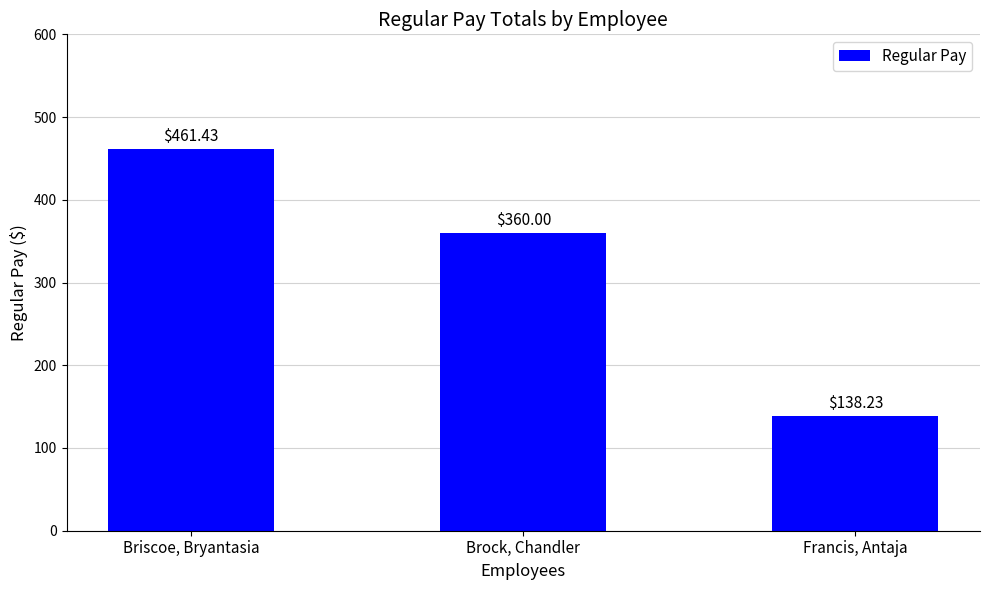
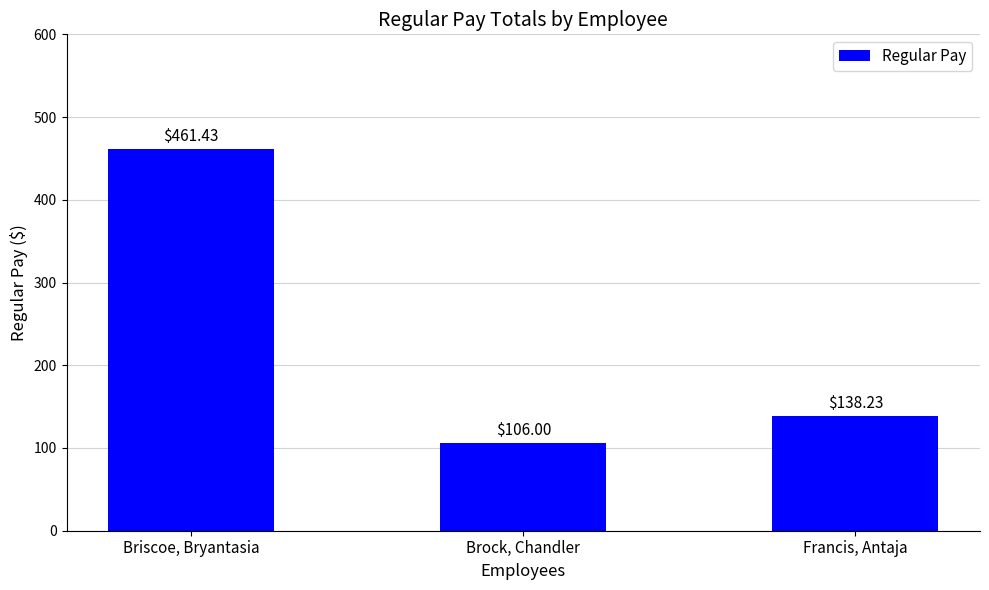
  {
    "Briscoe, Bryantasia": "$461.43",
-   "Brock, Chandler": "$360.00",
+   "Brock, Chandler": "$106.00",
    "Francis, Antaja": "$138.23"
  }
